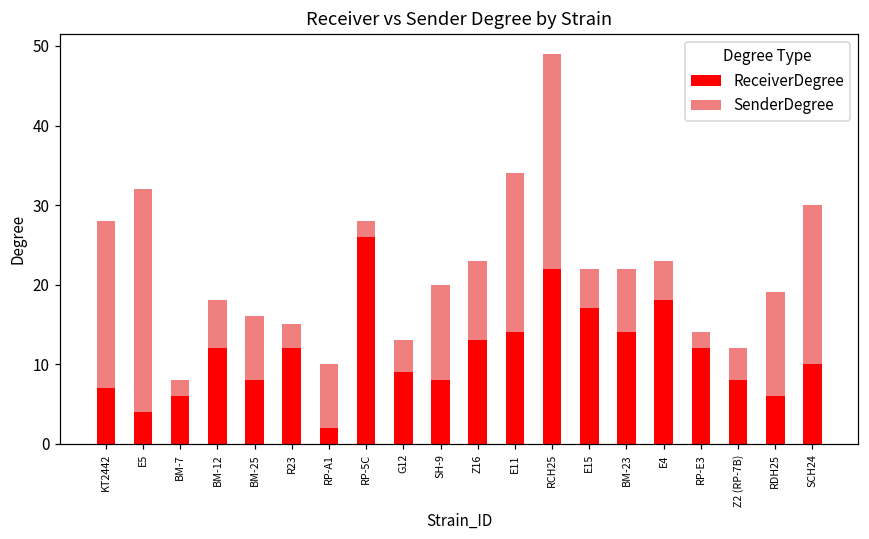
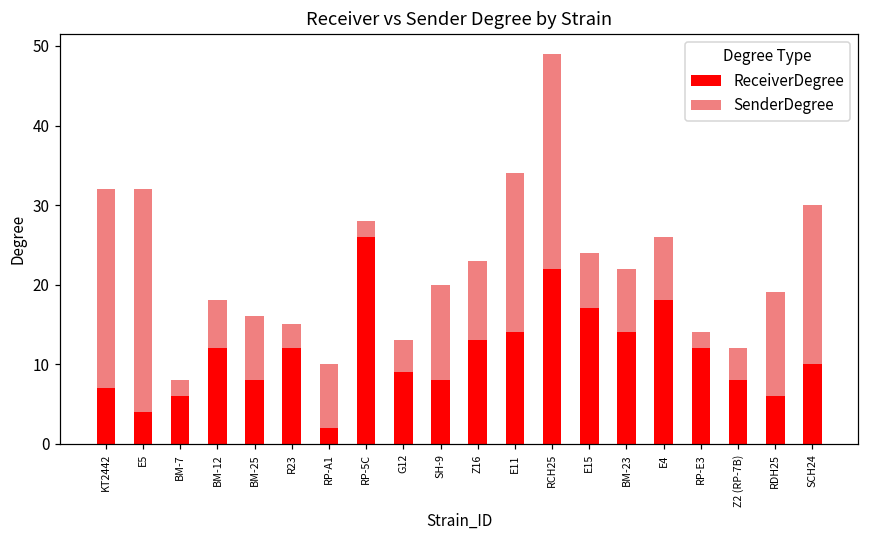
  {
    "ReceiverDegree": {
      "KT2442": 7,
      "E5": 4,
      "BM-7": 6,
      "BM-12": 12,
      "BM-25": 8,
      "R23": 12,
      "RP-A1": 2,
      "RP-5C": 26,
      "G12": 9,
      "SH-9": 8,
      "Z16": 13,
      "E11": 14,
      "RCH25": 22,
      "E15": 17,
      "BM-23": 14,
      "E4": 18,
      "RP-E3": 12,
      "Z2 (RP-7B)": 8,
      "RDH25": 6,
      "SCH24": 10
    },
    "SenderDegree": {
-     "KT2442": 21,
+     "KT2442": 25,
      "E5": 28,
      "BM-7": 2,
      "BM-12": 6,
      "BM-25": 8,
      "R23": 3,
      "RP-A1": 8,
      "RP-5C": 2,
      "G12": 4,
      "SH-9": 12,
      "Z16": 10,
      "E11": 20,
      "RCH25": 27,
-     "E15": 5,
+     "E15": 7,
      "BM-23": 8,
-     "E4": 5,
+     "E4": 8,
      "RP-E3": 2,
      "Z2 (RP-7B)": 4,
      "RDH25": 13,
      "SCH24": 20
    }
  }
